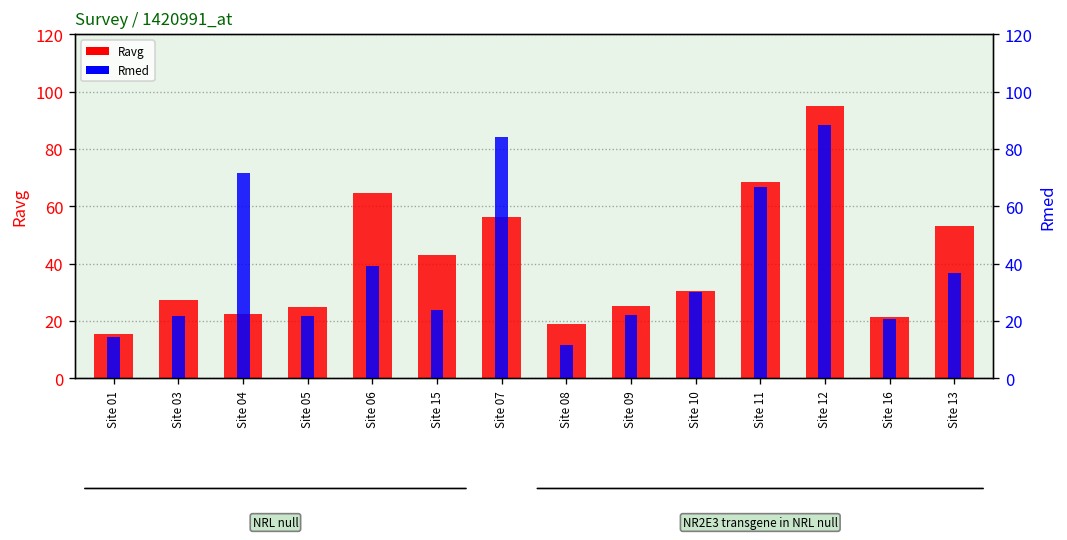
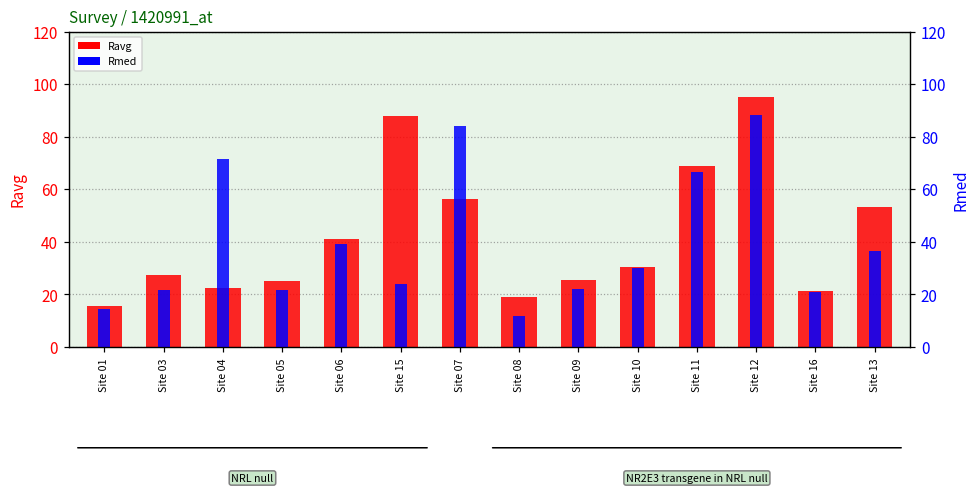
  {
    "Ravg": {
      "Site 01": 16,
      "Site 03": 28,
      "Site 04": 22,
      "Site 05": 25,
-     "Site 06": 65,
-     "Site 15": 43,
+     "Site 06": 41,
+     "Site 15": 88,
      "Site 07": 56,
      "Site 08": 19,
      "Site 09": 25,
      "Site 10": 31,
      "Site 11": 69,
      "Site 12": 95,
      "Site 16": 21,
      "Site 13": 53
    },
    "Rmed": {
      "Site 01": 15,
      "Site 03": 22,
      "Site 04": 72,
      "Site 05": 22,
      "Site 06": 39,
      "Site 15": 24,
      "Site 07": 84,
      "Site 08": 12,
      "Site 09": 22,
      "Site 10": 30,
      "Site 11": 67,
      "Site 12": 88,
      "Site 16": 21,
      "Site 13": 37
    }
  }
